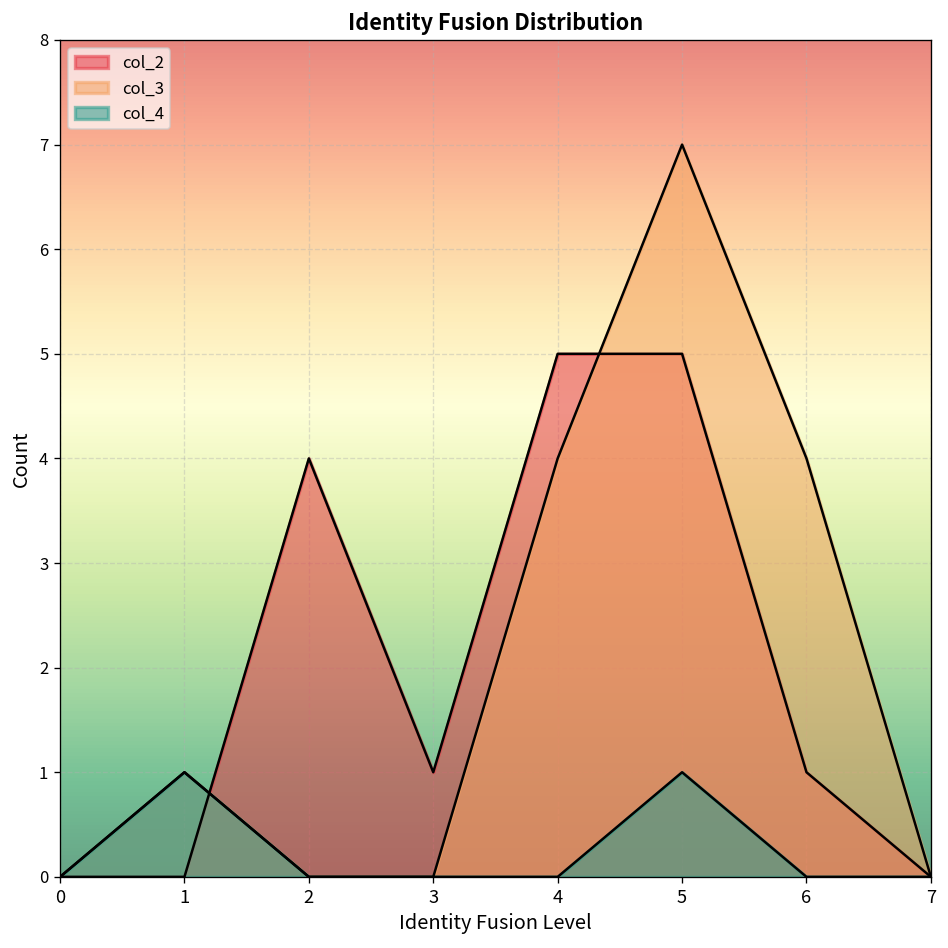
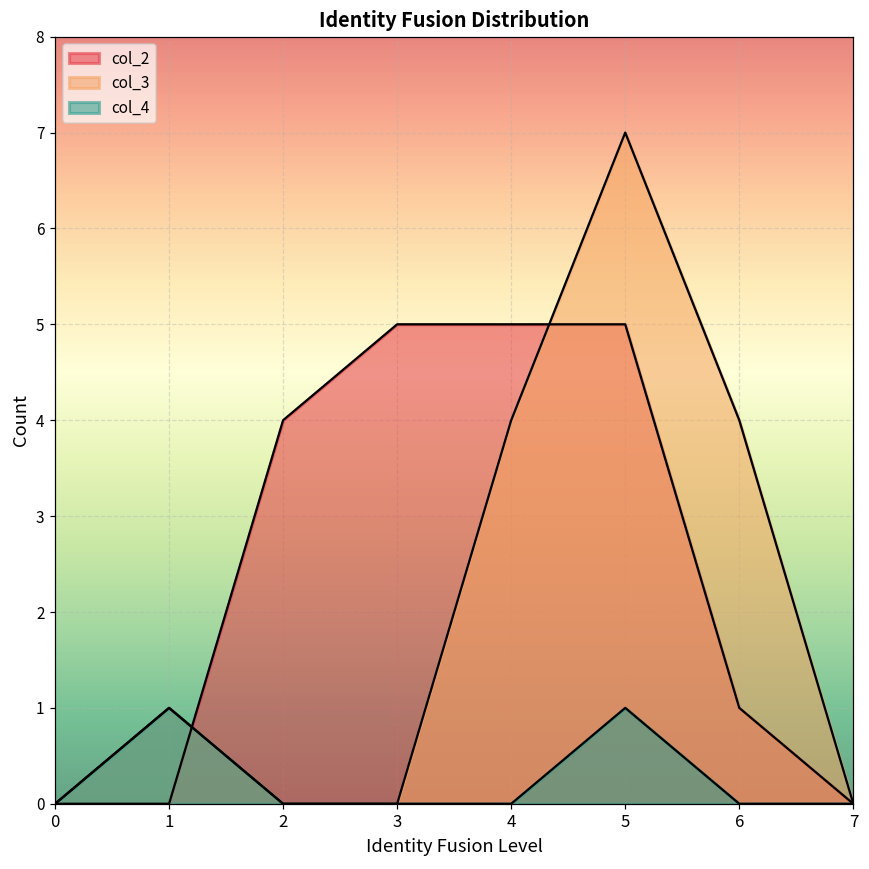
  {
    "col_2": {
      "1": 0,
      "2": 4,
-     "3": 1,
+     "3": 5,
      "4": 5,
      "5": 5,
      "6": 1
    },
    "col_3": {
      "4": 4,
      "5": 7,
      "6": 4
    },
    "col_4": {
      "4": 0,
      "5": 1,
      "6": 0
    }
  }
